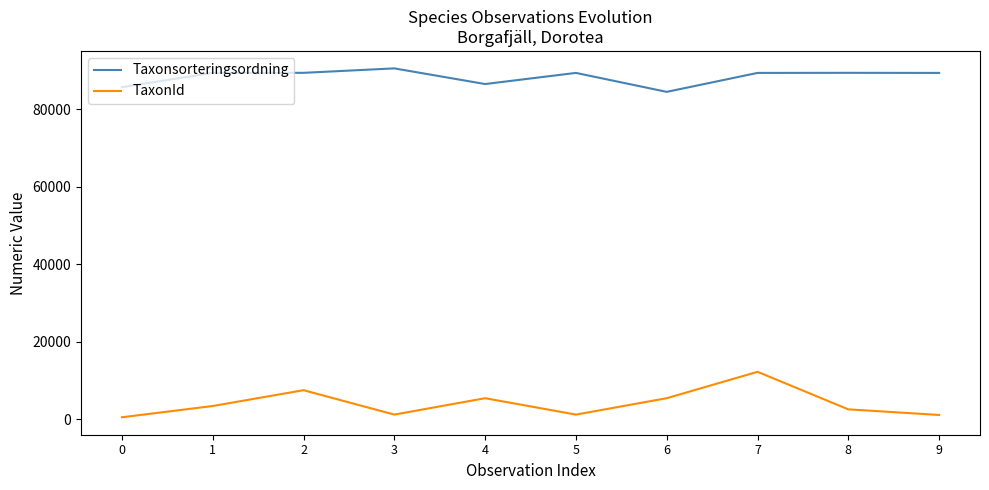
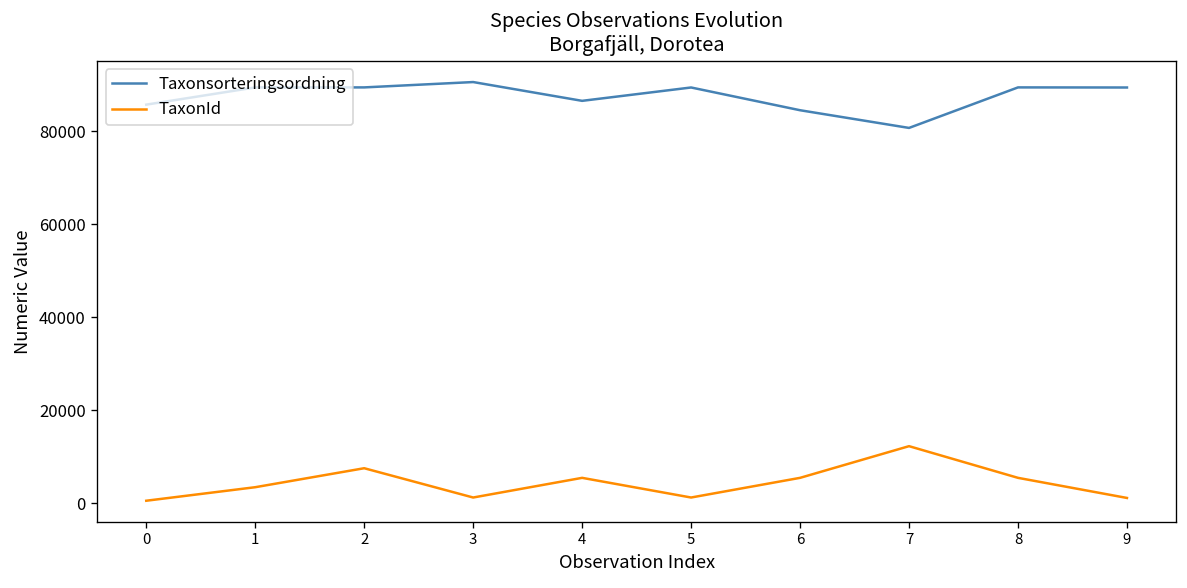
  {
    "Taxonsorteringsordning": {
      "2": 89000,
      "3": 91000,
      "4": 87000,
      "5": 89000,
      "6": 84000,
-     "7": 89000,
+     "7": 81000,
      "8": 89000,
      "9": 89000
    },
    "TaxonId": {
      "0": 1000,
      "1": 3000,
      "2": 8000,
      "3": 1000,
      "4": 5000,
      "5": 1000,
      "6": 5000,
      "7": 12000,
-     "8": 3000,
+     "8": 5000,
      "9": 1000
    }
  }
